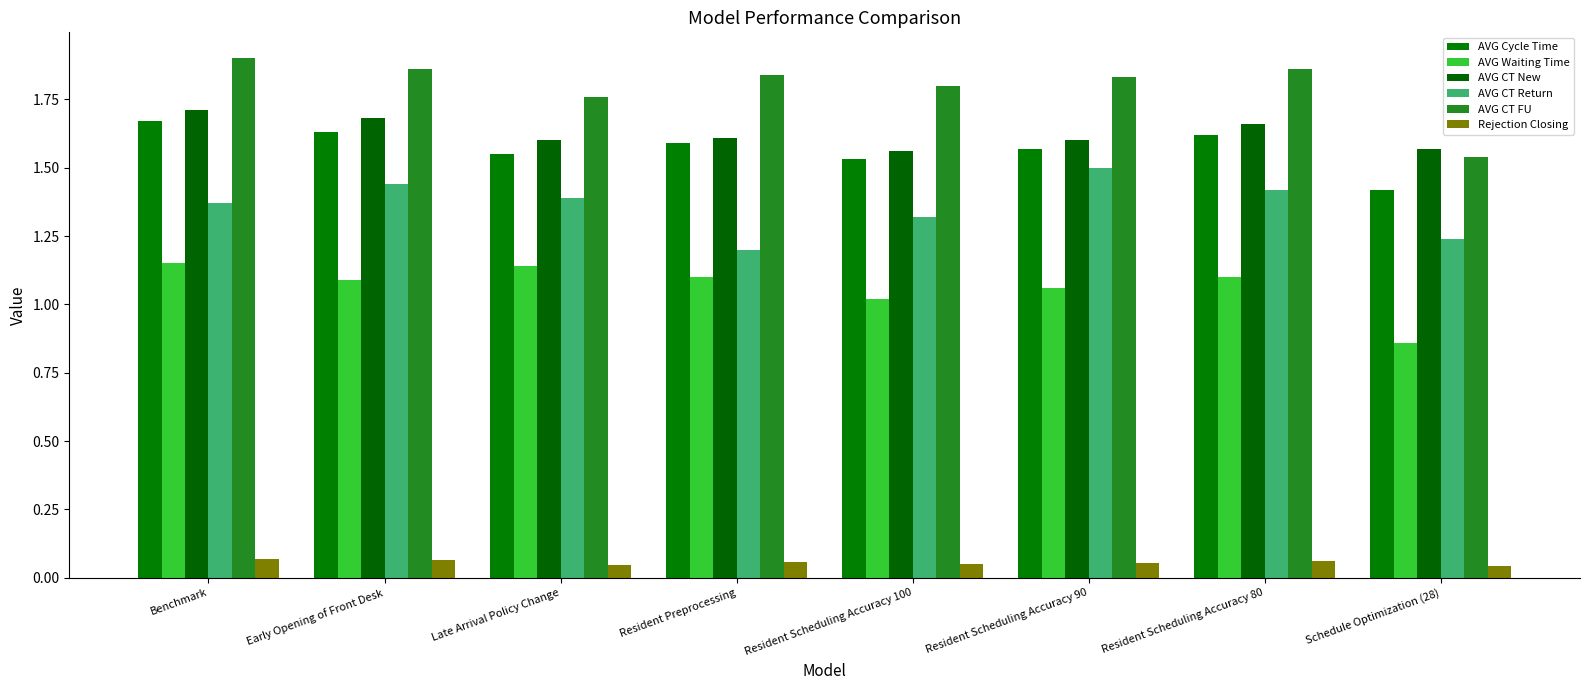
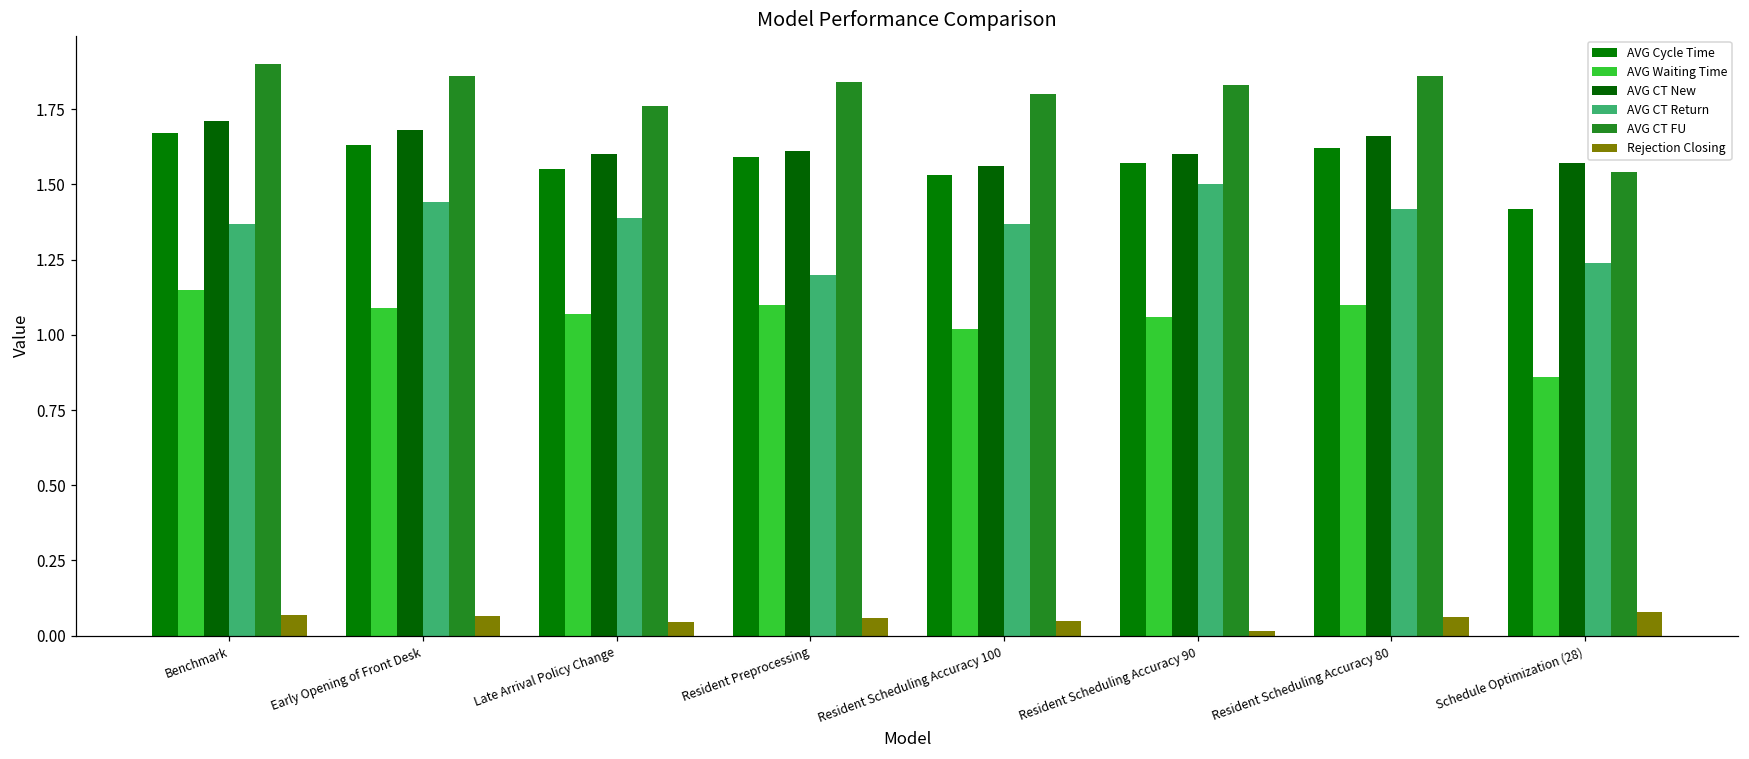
  {
    "AVG Waiting Time": {
      "Benchmark": 1.15,
      "Early Opening of Front Desk": 1.09,
-     "Late Arrival Policy Change": 1.14,
+     "Late Arrival Policy Change": 1.07,
      "Resident Preprocessing": 1.10,
      "Resident Scheduling Accuracy 100": 1.02,
      "Resident Scheduling Accuracy 90": 1.06,
      "Resident Scheduling Accuracy 80": 1.10,
      "Schedule Optimization (28)": 0.86
    },
    "AVG CT Return": {
      "Benchmark": 1.37,
      "Early Opening of Front Desk": 1.44,
      "Late Arrival Policy Change": 1.39,
      "Resident Preprocessing": 1.20,
-     "Resident Scheduling Accuracy 100": 1.32,
+     "Resident Scheduling Accuracy 100": 1.37,
      "Resident Scheduling Accuracy 90": 1.50,
      "Resident Scheduling Accuracy 80": 1.42,
      "Schedule Optimization (28)": 1.24
    },
    "Rejection Closing": {
      "Benchmark": 0.07,
      "Early Opening of Front Desk": 0.07,
      "Late Arrival Policy Change": 0.05,
      "Resident Preprocessing": 0.06,
      "Resident Scheduling Accuracy 100": 0.05,
-     "Resident Scheduling Accuracy 90": 0.06,
+     "Resident Scheduling Accuracy 90": 0.02,
      "Resident Scheduling Accuracy 80": 0.06,
-     "Schedule Optimization (28)": 0.04
+     "Schedule Optimization (28)": 0.08
    }
  }
